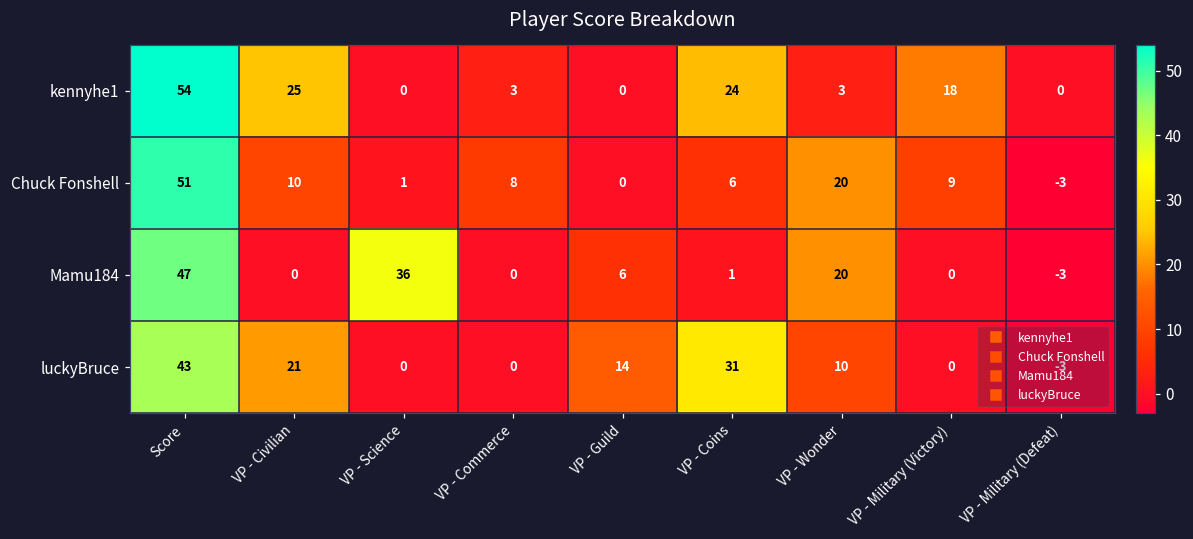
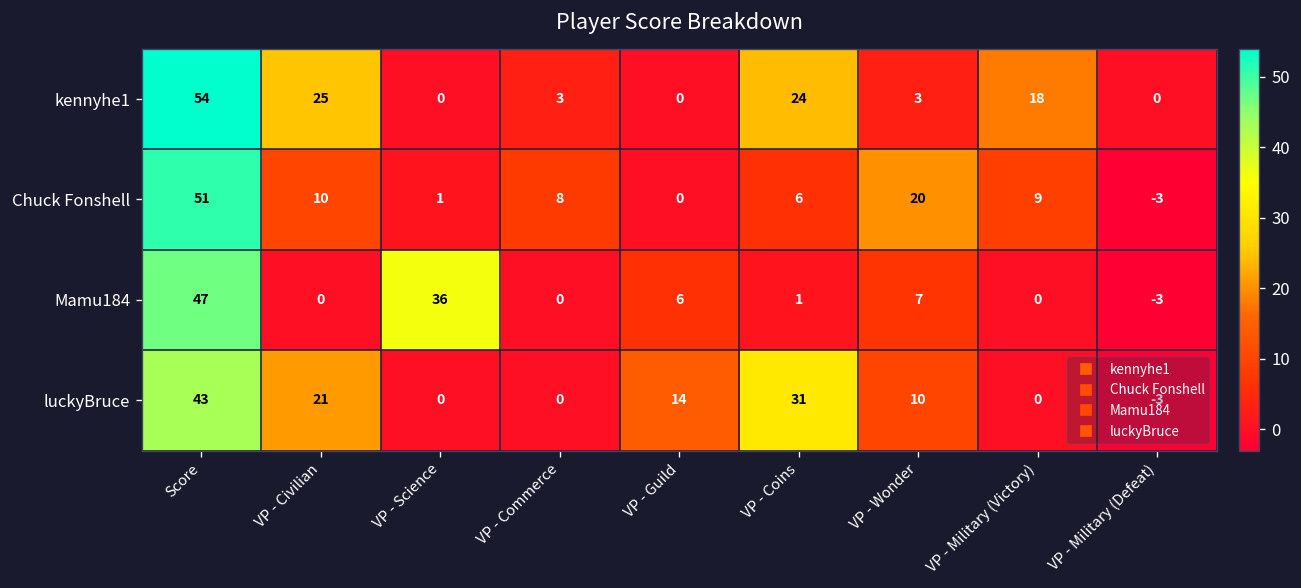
  {
    "kennyhe1": {
      "Score": 54,
      "VP - Civilian": 25,
      "VP - Science": 0,
      "VP - Commerce": 3,
      "VP - Guild": 0,
      "VP - Coins": 24,
      "VP - Wonder": 3,
      "VP - Military (Victory)": 18,
      "VP - Military (Defeat)": 0
    },
    "Chuck Fonshell": {
      "Score": 51,
      "VP - Civilian": 10,
      "VP - Science": 1,
      "VP - Commerce": 8,
      "VP - Guild": 0,
      "VP - Coins": 6,
      "VP - Wonder": 20,
      "VP - Military (Victory)": 9,
      "VP - Military (Defeat)": -3
    },
    "Mamu184": {
      "Score": 47,
      "VP - Civilian": 0,
      "VP - Science": 36,
      "VP - Commerce": 0,
      "VP - Guild": 6,
      "VP - Coins": 1,
-     "VP - Wonder": 20,
+     "VP - Wonder": 7,
      "VP - Military (Victory)": 0,
      "VP - Military (Defeat)": -3
    },
    "luckyBruce": {
      "Score": 43,
      "VP - Civilian": 21,
      "VP - Science": 0,
      "VP - Commerce": 0,
      "VP - Guild": 14,
      "VP - Coins": 31,
      "VP - Wonder": 10,
      "VP - Military (Victory)": 0
    }
  }
